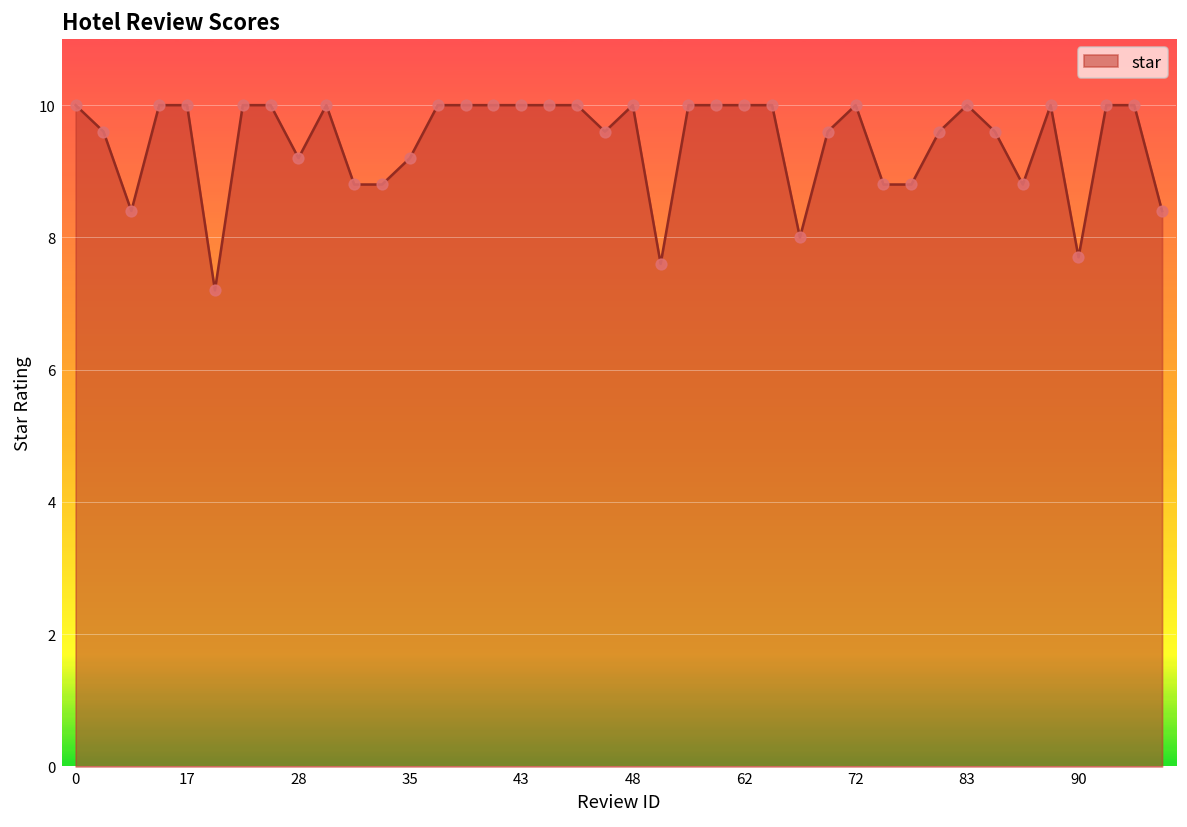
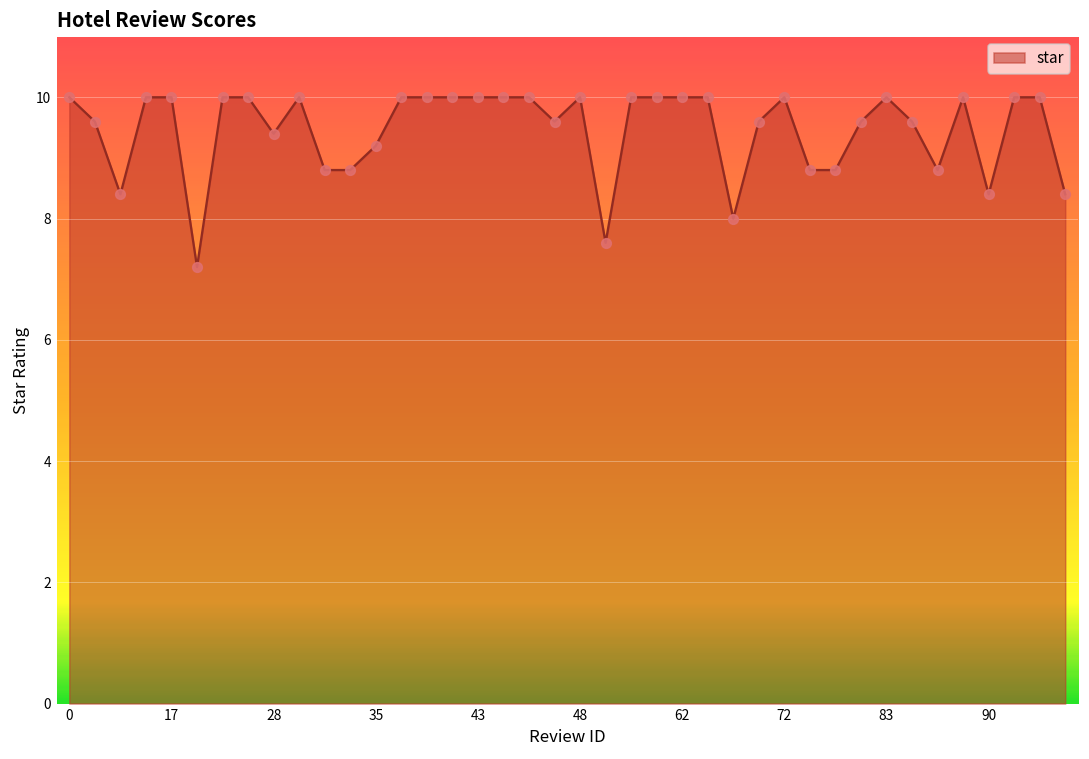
  {
    "0": 10.0,
-   "28": 9.2,
+   "28": 9.4,
    "43": 10.0,
    "48": 10.0,
    "62": 10.0,
    "72": 10.0,
    "83": 10.0,
-   "90": 7.7
+   "90": 8.4
  }
